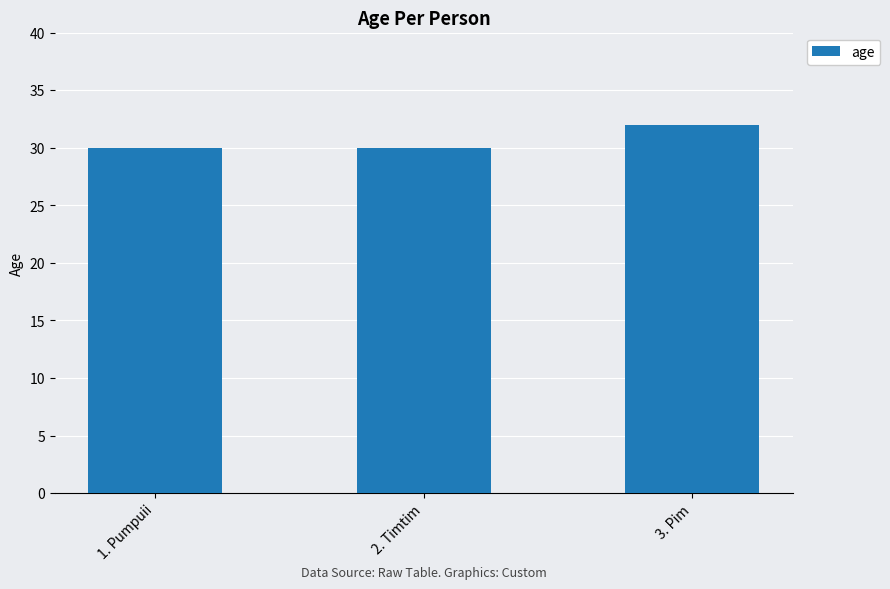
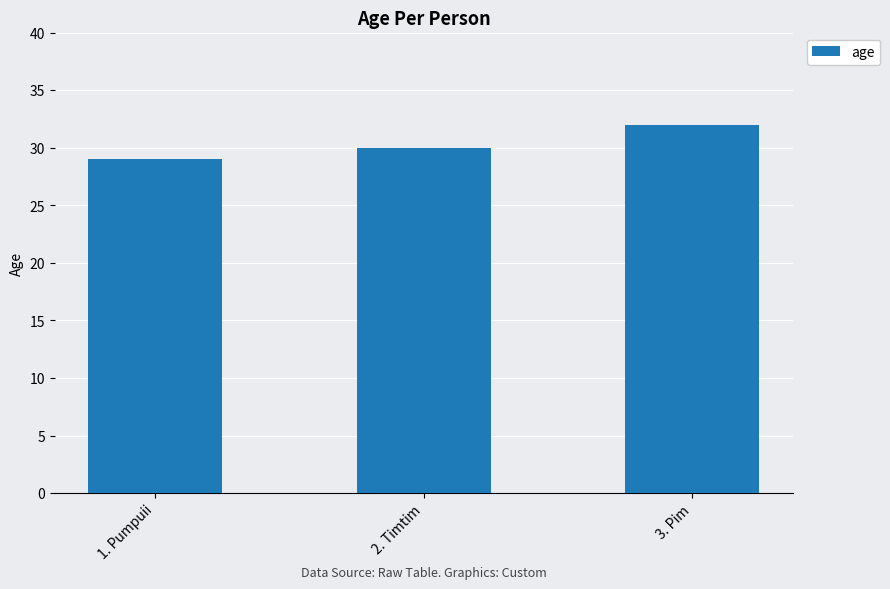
  {
-   "1. Pumpuii": 30,
+   "1. Pumpuii": 29,
    "2. Timtim": 30,
    "3. Pim": 32
  }
